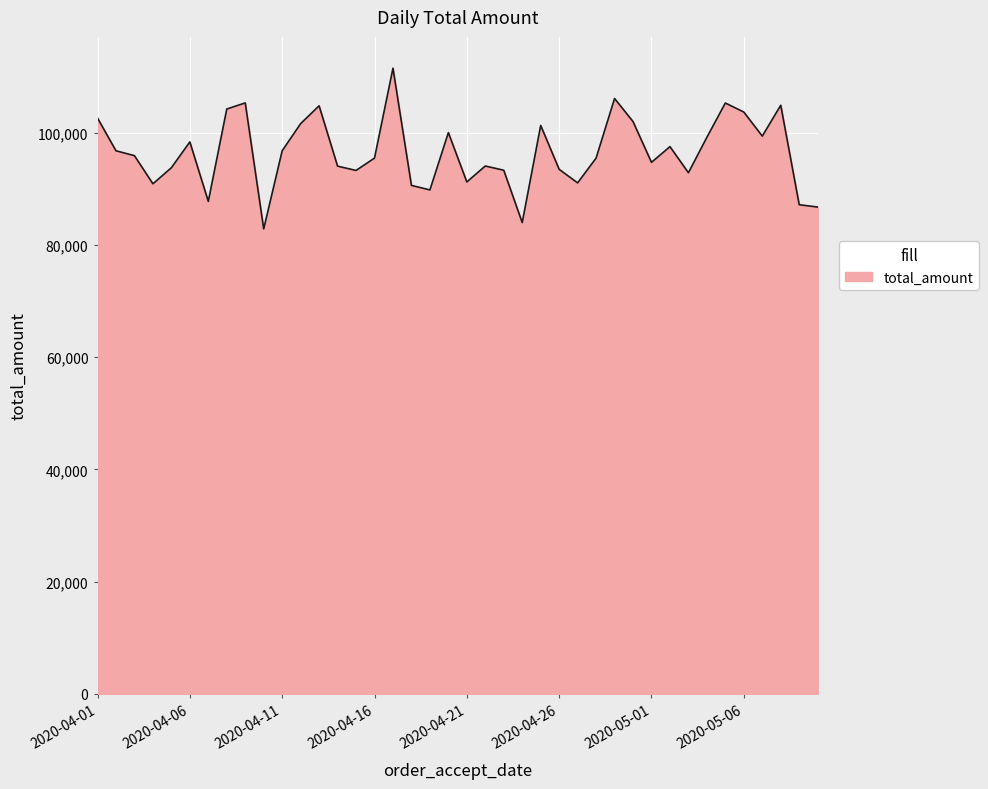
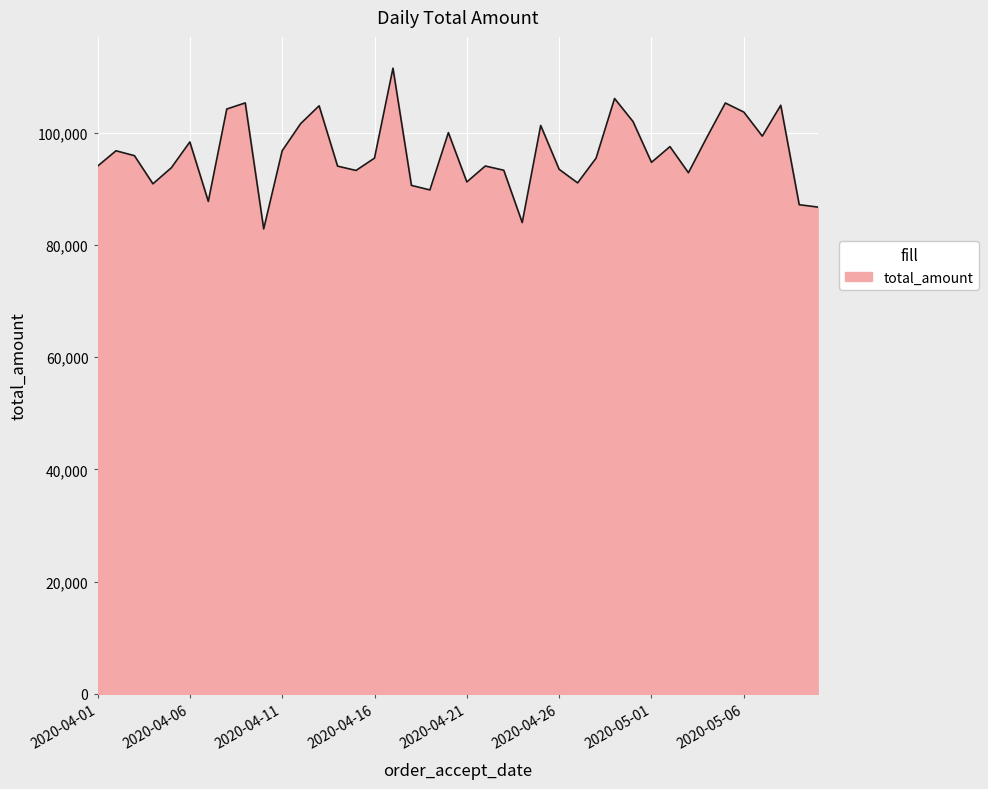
  {
-   "2020-04-01": "103,000",
+   "2020-04-01": "94,000",
    "2020-04-06": "98,000",
    "2020-04-11": "97,000",
    "2020-04-16": "95,000",
    "2020-04-21": "91,000",
    "2020-04-26": "93,000",
    "2020-05-01": "95,000",
    "2020-05-06": "104,000"
  }
